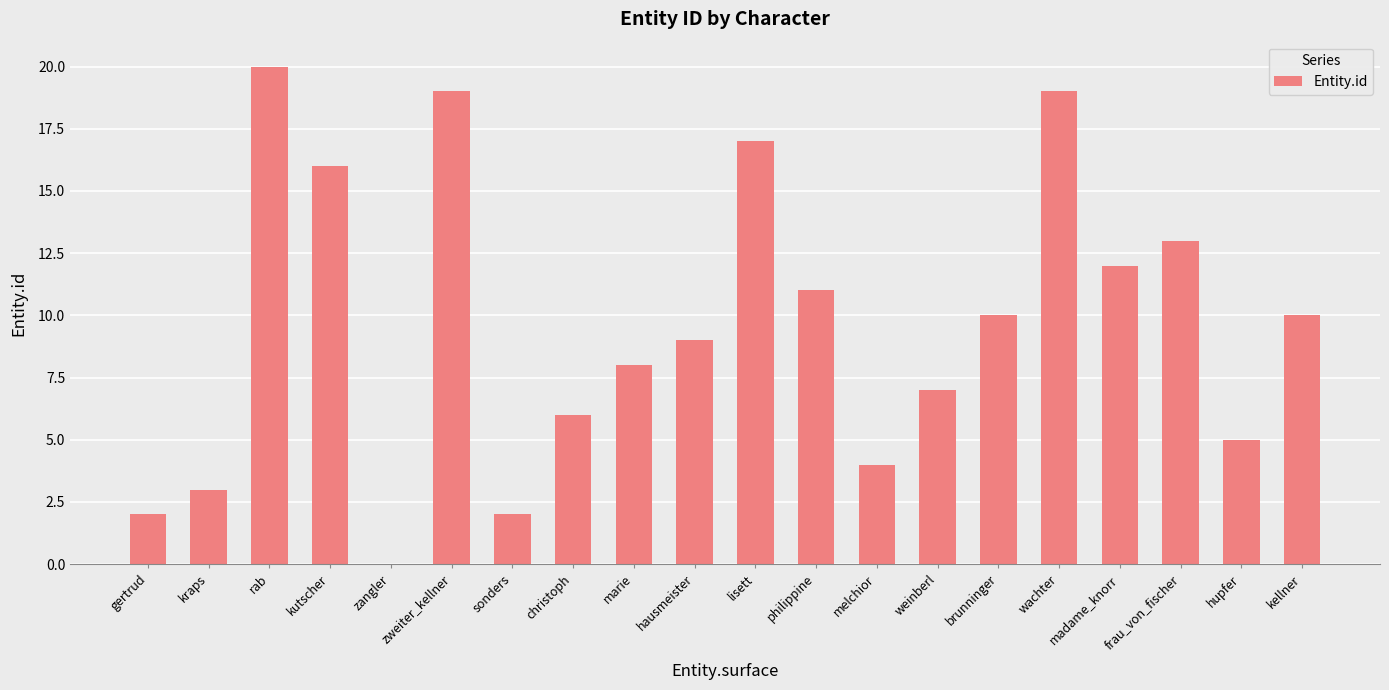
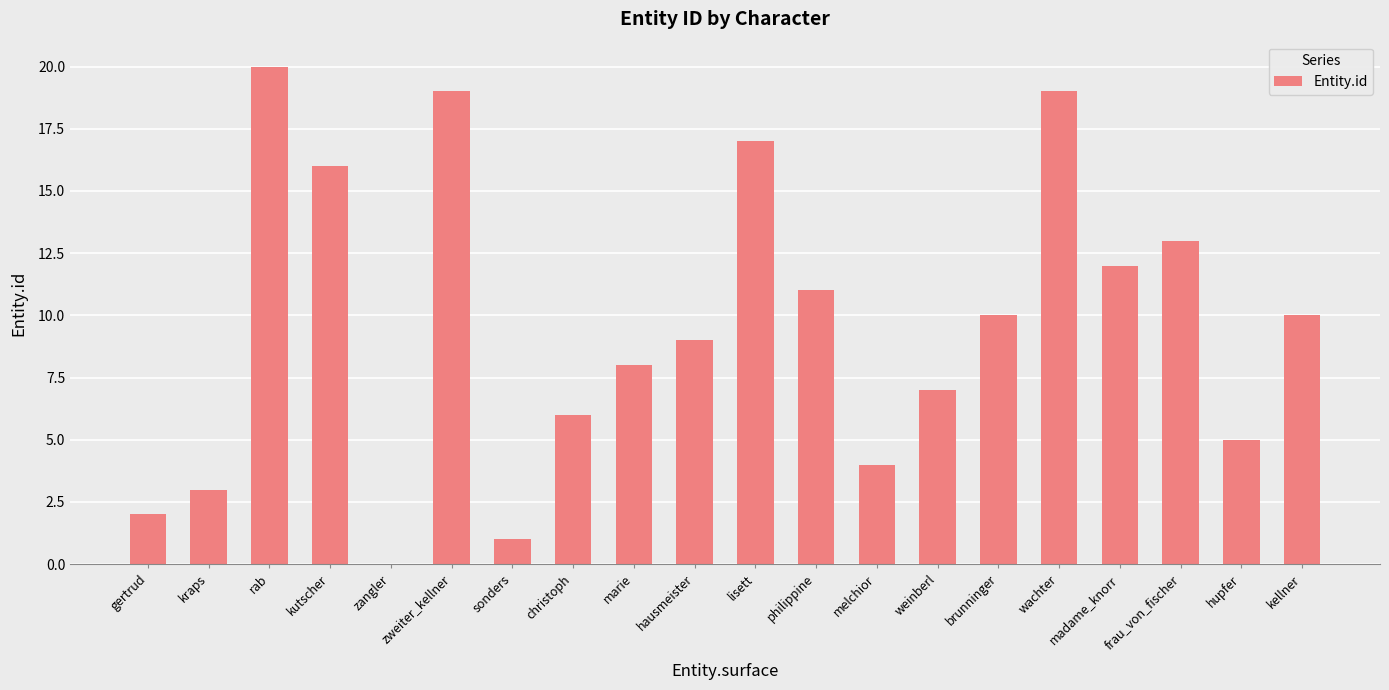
  {
    "gertrud": 2,
    "kraps": 3,
    "rab": 20,
    "kutscher": 16,
    "zangler": 0,
    "zweiter_kellner": 19,
-   "sonders": 2,
+   "sonders": 1,
    "christoph": 6,
    "marie": 8,
    "hausmeister": 9,
    "lisett": 17,
    "philippine": 11,
    "melchior": 4,
    "weinberl": 7,
    "brunninger": 10,
    "wachter": 19,
    "madame_knorr": 12,
    "frau_von_fischer": 13,
    "hupfer": 5,
    "kellner": 10
  }
